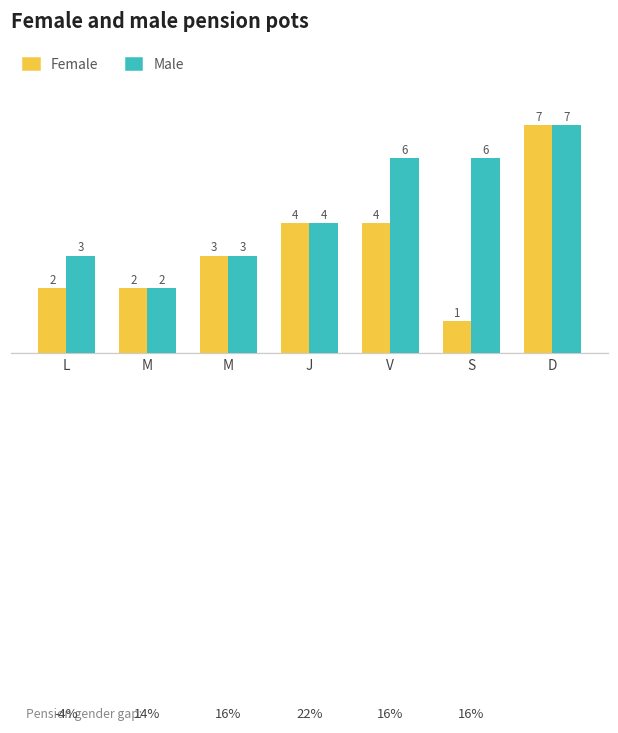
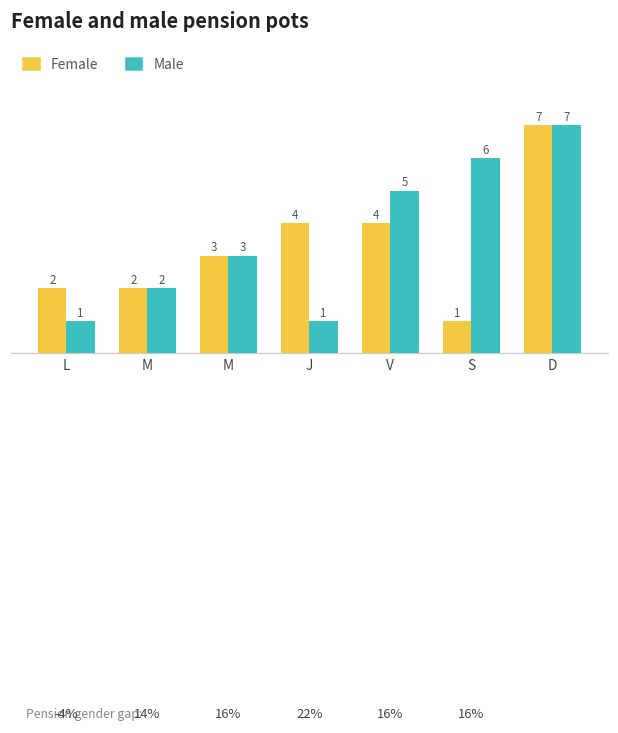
  {
    "Female": {
      "L": 2,
      "J": 4,
      "V": 4,
      "S": 1,
      "D": 7
    },
    "Male": {
-     "L": 3,
-     "J": 4,
-     "V": 6,
+     "L": 1,
+     "J": 1,
+     "V": 5,
      "S": 6,
      "D": 7
    }
  }
